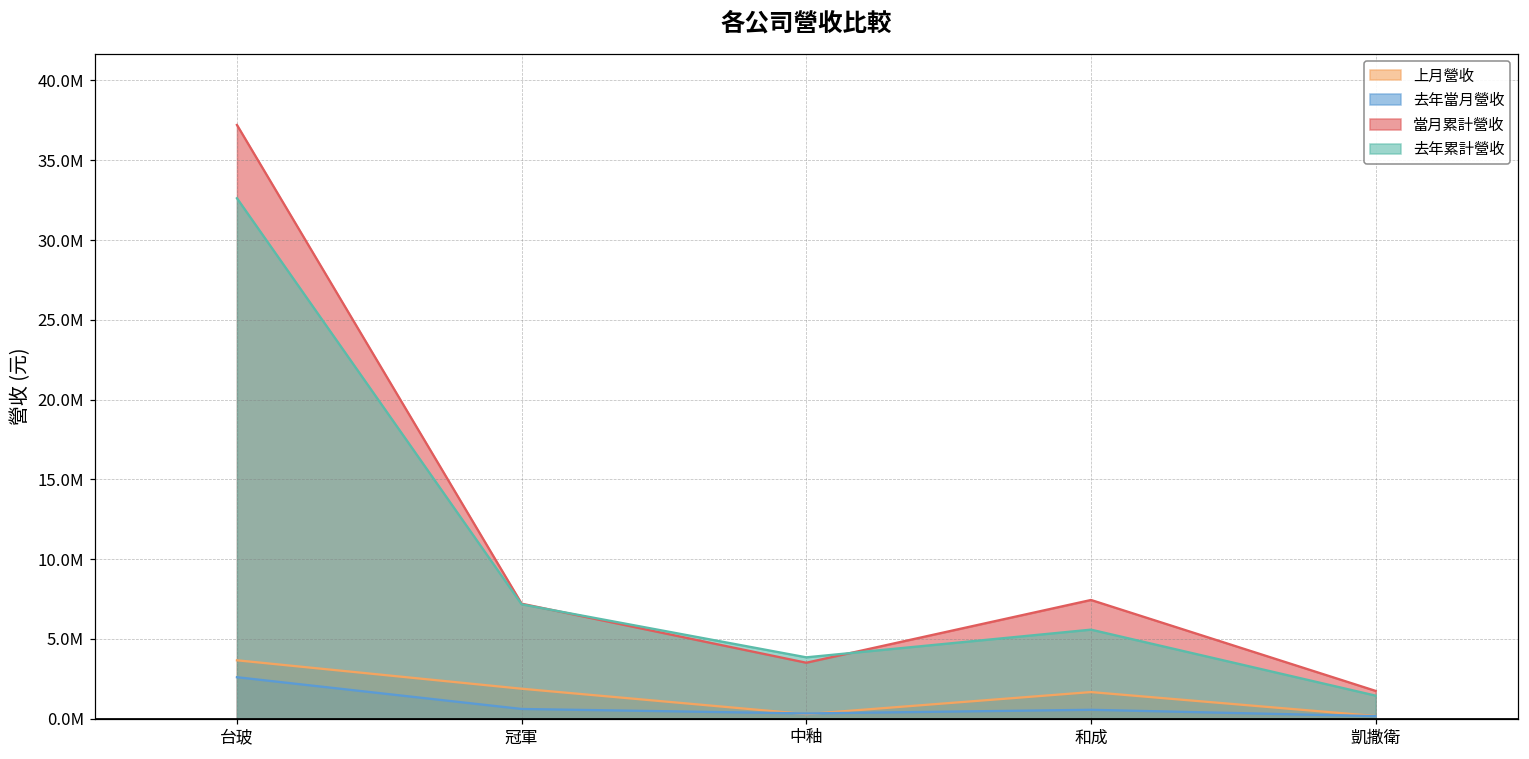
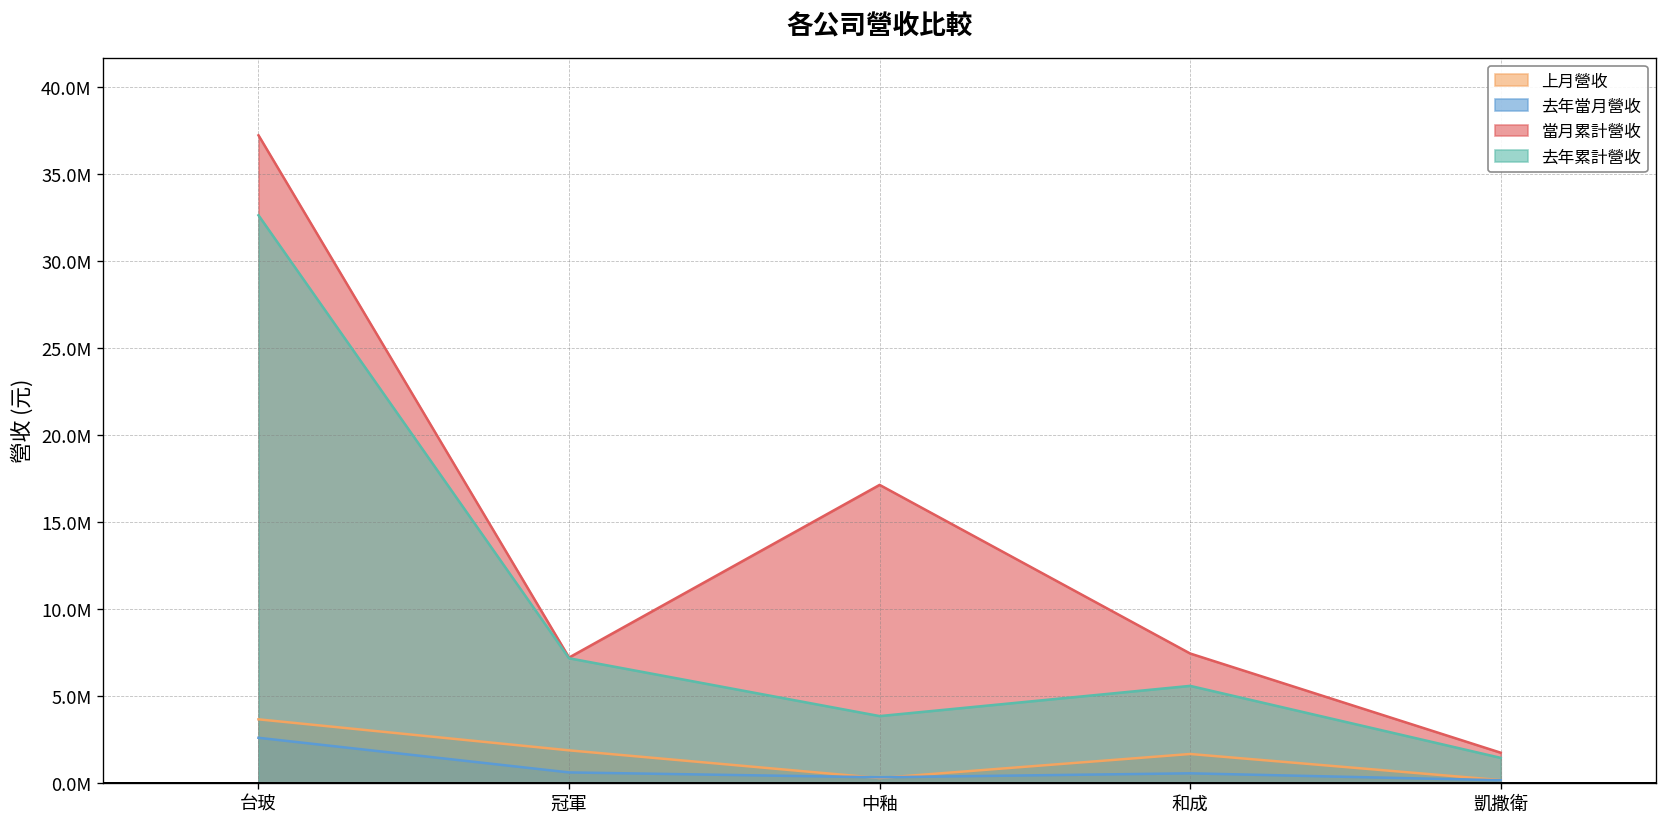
  {
    "上月營收": {
      "台玻": 3700000,
      "冠軍": 1900000,
      "和成": 1700000
    },
    "當月累計營收": {
      "台玻": 37200000,
-     "中釉": 3500000,
+     "中釉": 17100000,
      "和成": 7400000,
      "凱撒衛": 1700000
    }
  }
